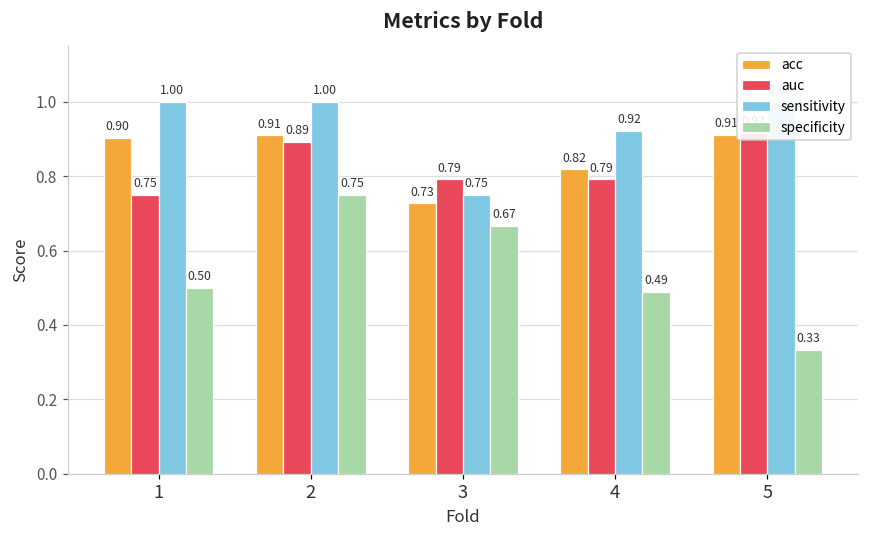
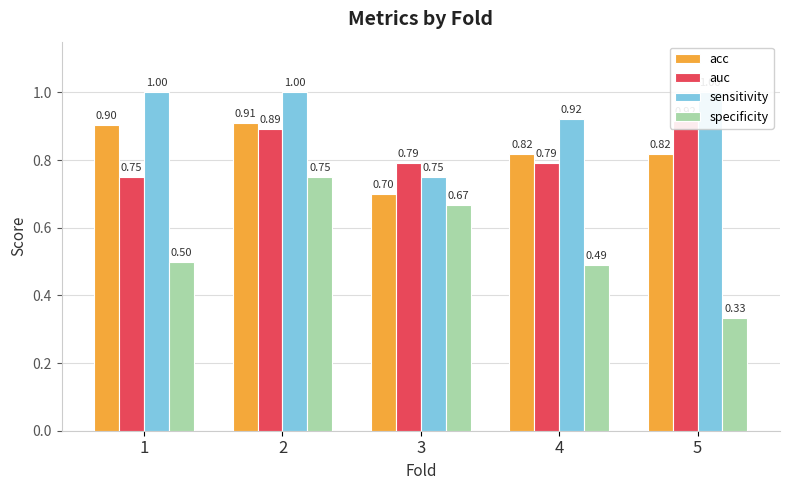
  {
    "acc": {
      "1": 0.90,
      "2": 0.91,
-     "3": 0.73,
+     "3": 0.70,
      "4": 0.82,
-     "5": 0.91
+     "5": 0.82
    },
    "auc": {
      "1": 0.75,
      "2": 0.89,
      "3": 0.79,
      "4": 0.79
    },
    "sensitivity": {
      "1": 1.00,
      "2": 1.00,
      "3": 0.75,
      "4": 0.92
    },
    "specificity": {
      "1": 0.50,
      "2": 0.75,
      "3": 0.67,
      "4": 0.49,
      "5": 0.33
    }
  }
